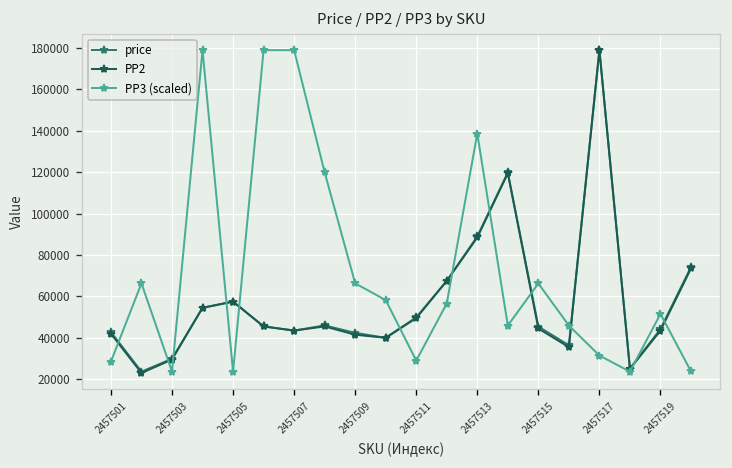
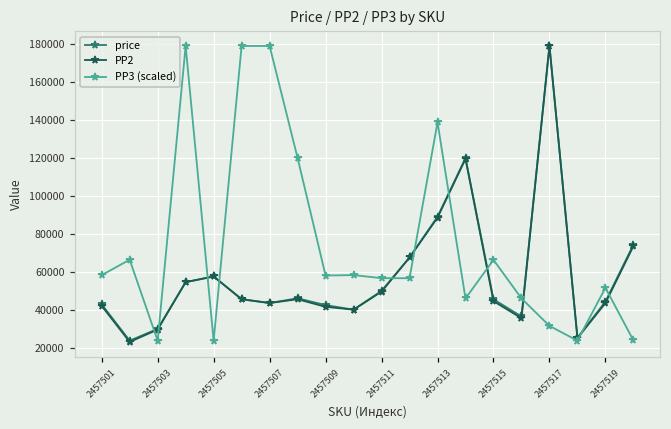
  {
    "PP3 (scaled)": {
-     "2457501": 29000,
+     "2457501": 58000,
      "2457503": 24000,
      "2457505": 24000,
      "2457507": 179000,
-     "2457509": 66000,
-     "2457511": 29000,
+     "2457509": 58000,
+     "2457511": 57000,
      "2457513": 139000,
      "2457515": 66000,
      "2457517": 31000,
      "2457519": 52000
    }
  }
